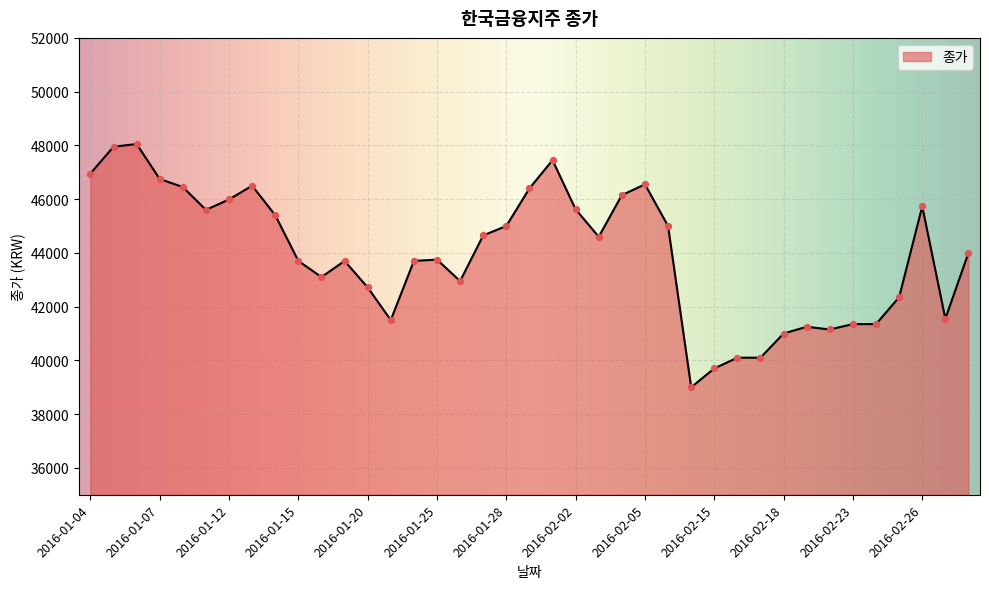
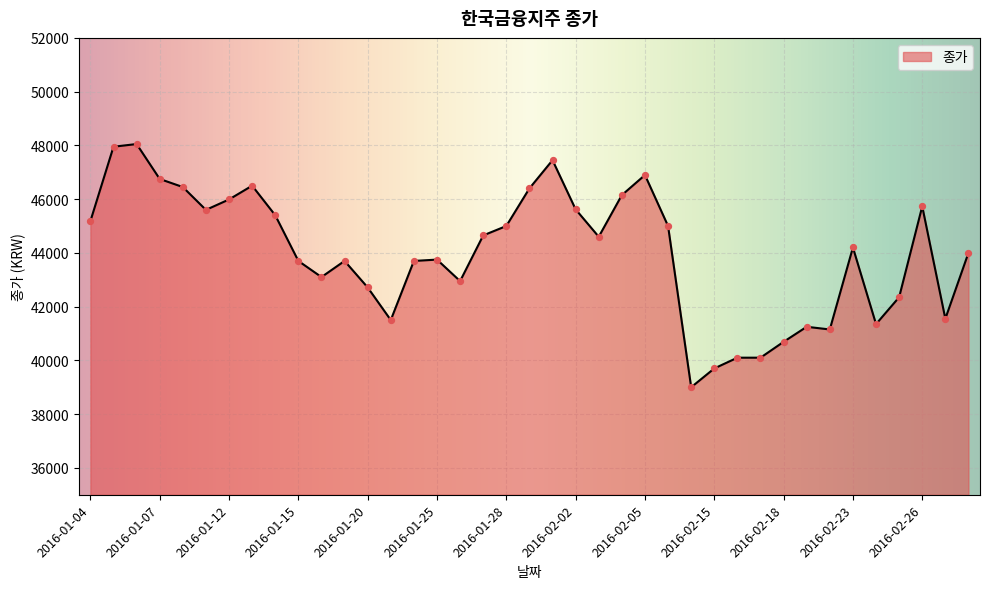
  {
-   "2016-01-04": 47000,
+   "2016-01-04": 45200,
    "2016-01-07": 46800,
    "2016-01-12": 46000,
    "2016-01-15": 43700,
    "2016-01-20": 42700,
    "2016-01-25": 43800,
    "2016-01-28": 45000,
    "2016-02-02": 45600,
-   "2016-02-05": 46600,
+   "2016-02-05": 46900,
    "2016-02-15": 39700,
-   "2016-02-18": 41000,
-   "2016-02-23": 41400,
+   "2016-02-18": 40700,
+   "2016-02-23": 44200,
    "2016-02-26": 45700
  }
